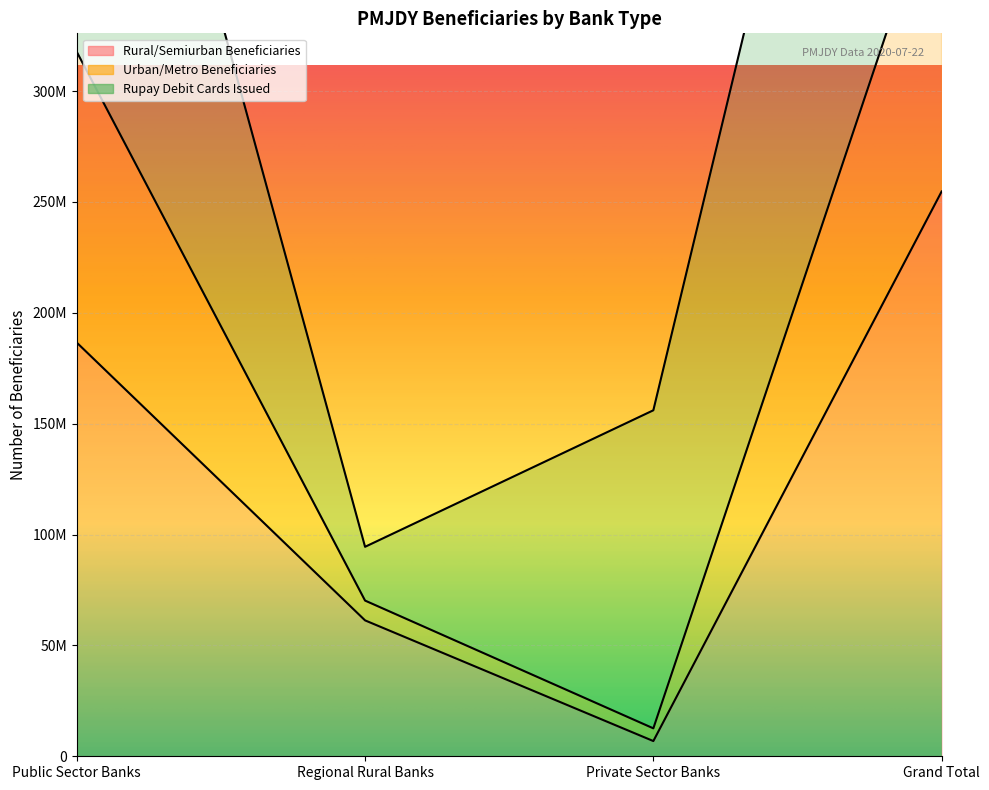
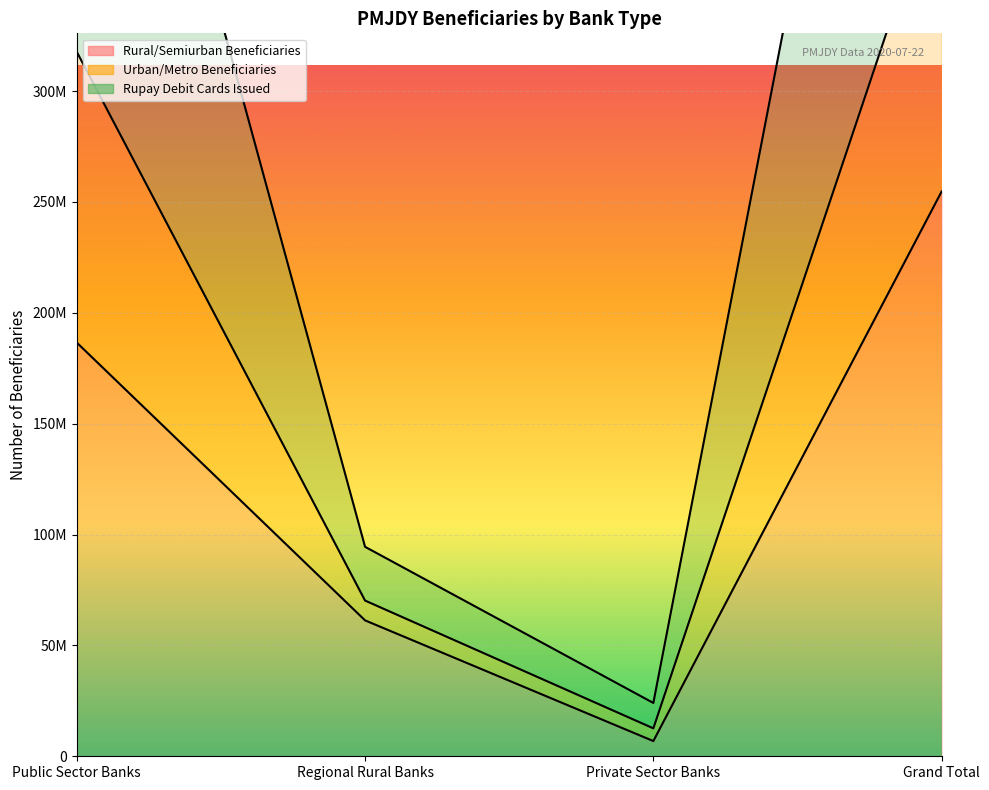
  {
    "Rupay Debit Cards Issued": {
      "Regional Rural Banks": 24000000,
-     "Private Sector Banks": 143000000
+     "Private Sector Banks": 11000000
    }
  }
